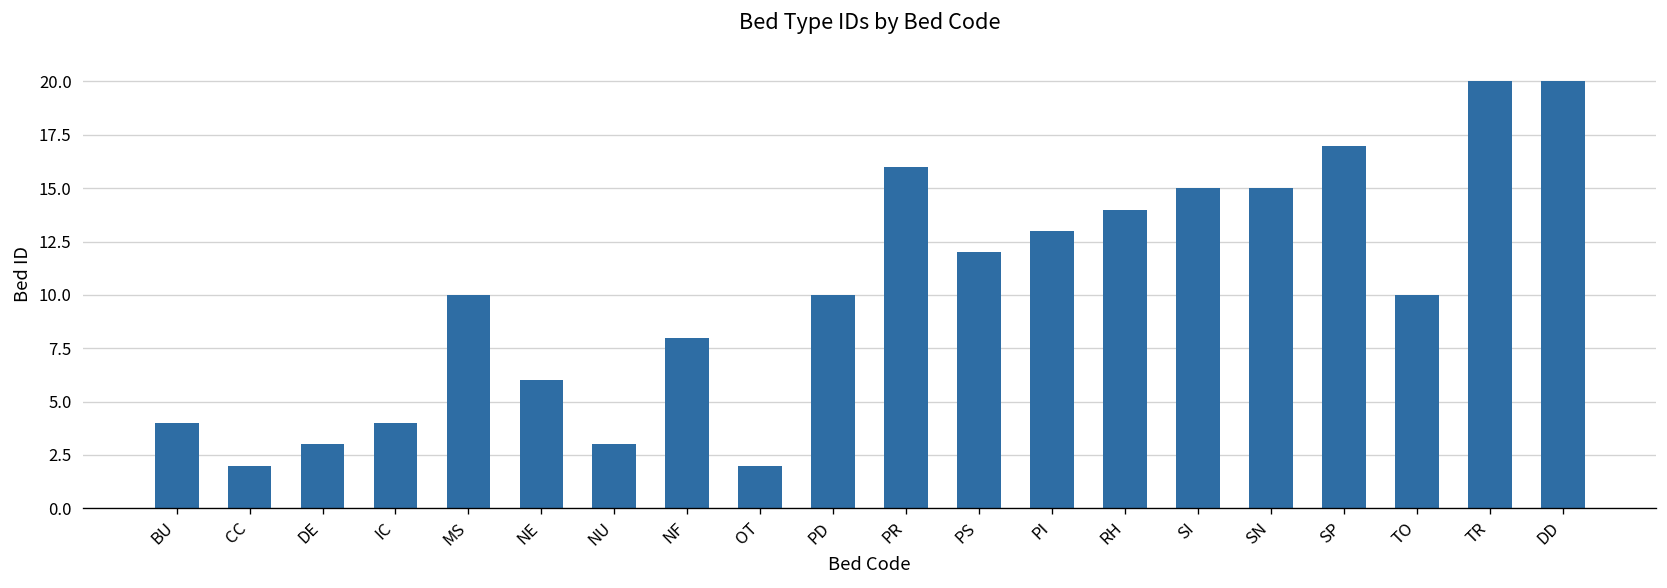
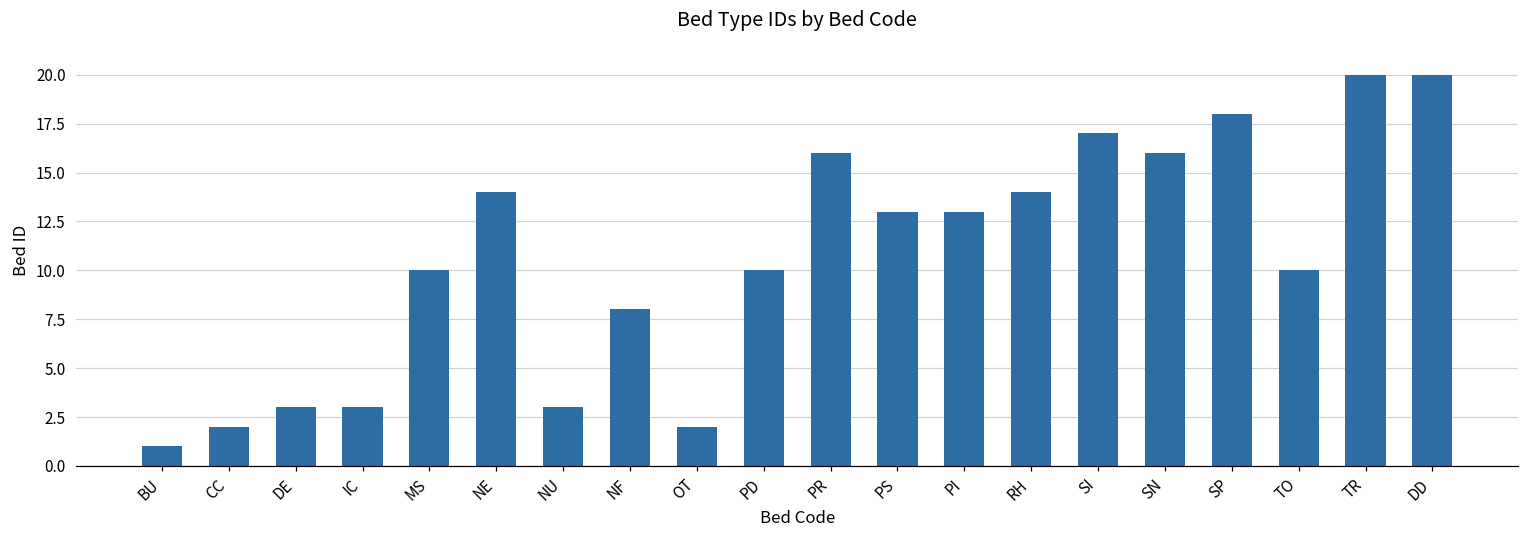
  {
-   "BU": 4,
+   "BU": 1,
    "CC": 2,
    "DE": 3,
-   "IC": 4,
+   "IC": 3,
    "MS": 10,
-   "NE": 6,
+   "NE": 14,
    "NU": 3,
    "NF": 8,
    "OT": 2,
    "PD": 10,
    "PR": 16,
-   "PS": 12,
+   "PS": 13,
    "PI": 13,
    "RH": 14,
-   "SI": 15,
-   "SN": 15,
-   "SP": 17,
+   "SI": 17,
+   "SN": 16,
+   "SP": 18,
    "TO": 10,
    "TR": 20,
    "DD": 20
  }
